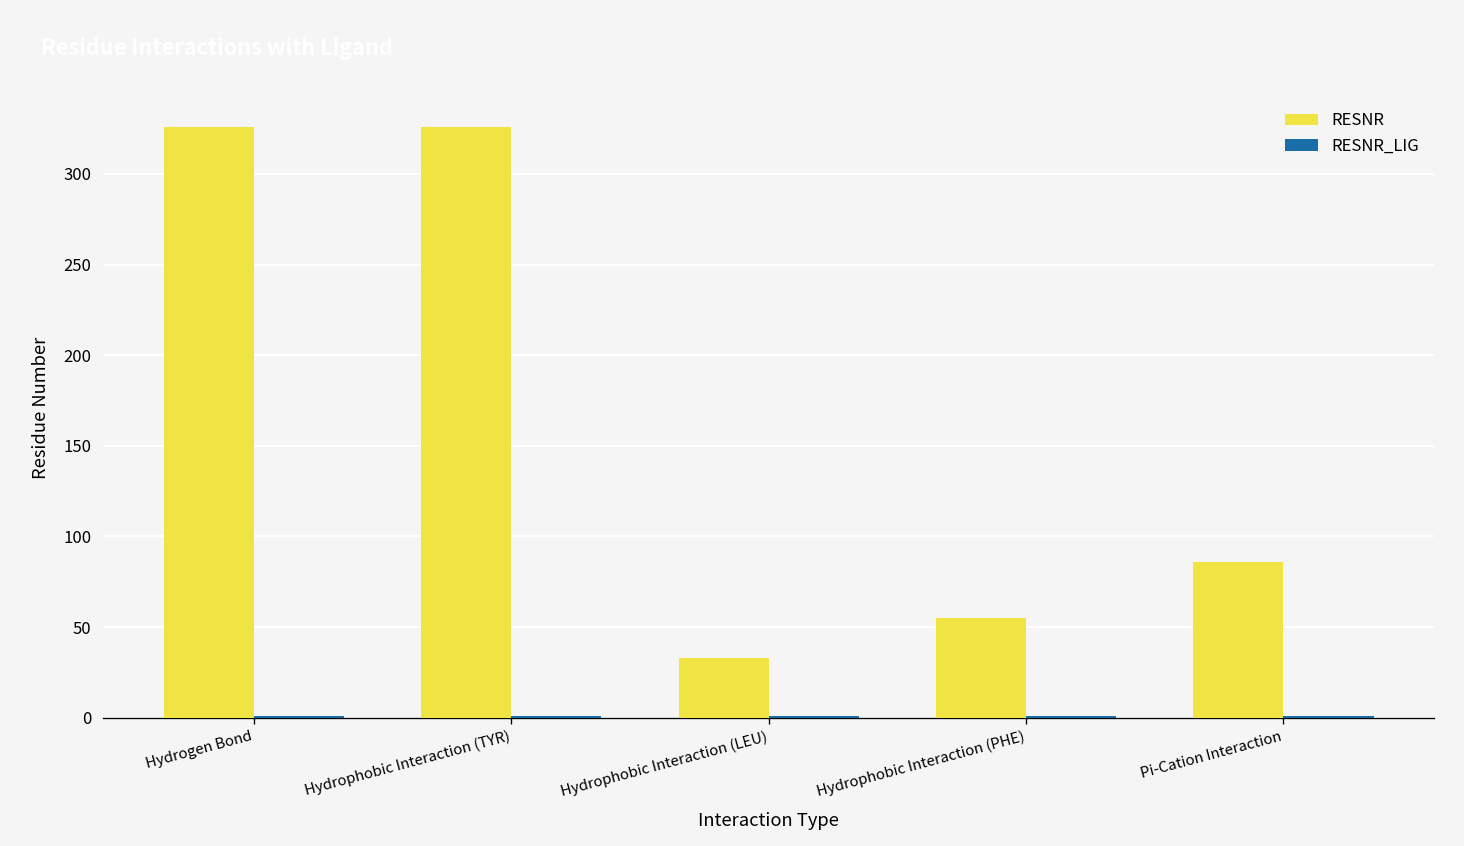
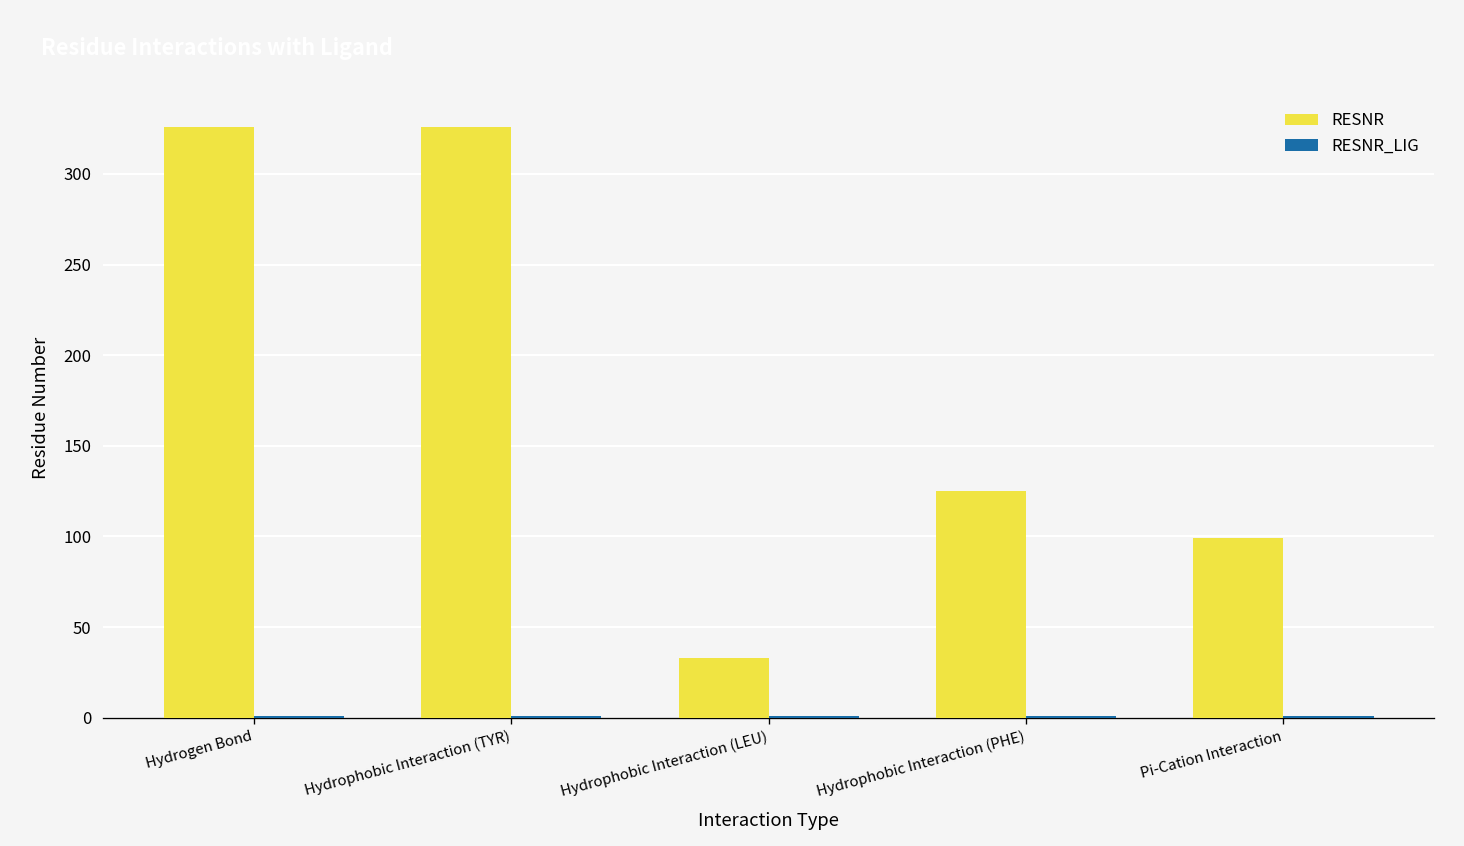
  {
    "RESNR": {
      "Hydrogen Bond": 326,
      "Hydrophobic Interaction (TYR)": 326,
      "Hydrophobic Interaction (LEU)": 33,
-     "Hydrophobic Interaction (PHE)": 55,
-     "Pi-Cation Interaction": 86
+     "Hydrophobic Interaction (PHE)": 125,
+     "Pi-Cation Interaction": 99
    }
  }
